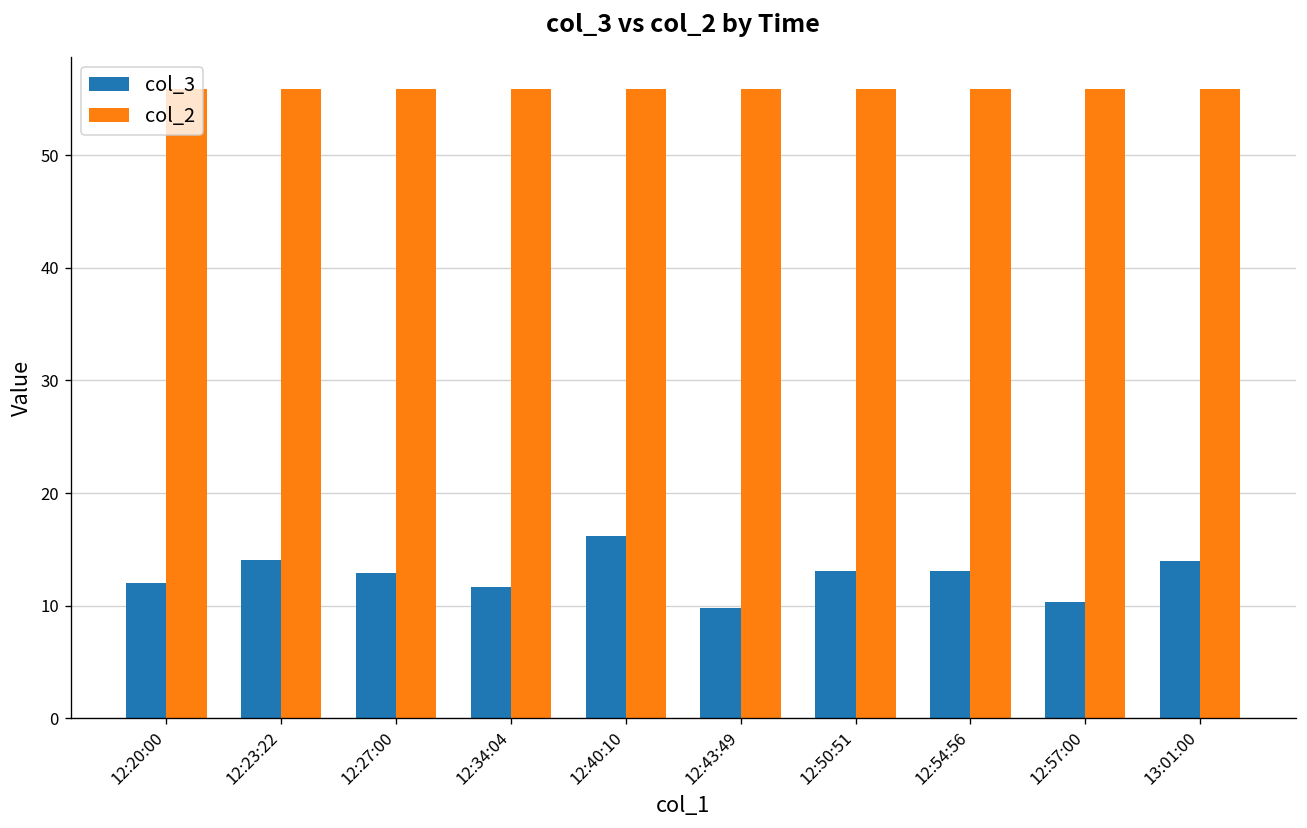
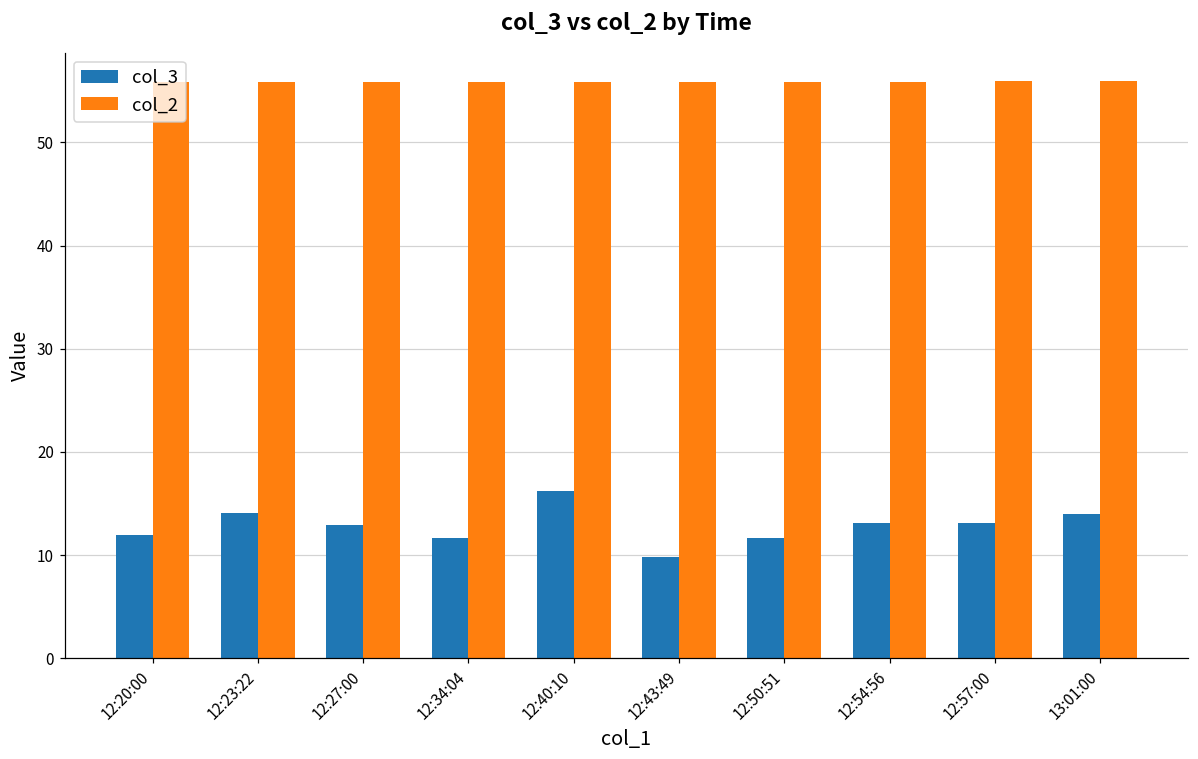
  {
    "col_3": {
      "12:20:00": 12,
      "12:23:22": 14,
      "12:27:00": 13,
      "12:34:04": 12,
      "12:40:10": 16,
      "12:43:49": 10,
-     "12:50:51": 13,
+     "12:50:51": 12,
      "12:54:56": 13,
-     "12:57:00": 10,
+     "12:57:00": 13,
      "13:01:00": 14
    },
    "col_2": {
      "12:23:22": 56,
      "12:27:00": 56,
      "12:34:04": 56,
      "12:40:10": 56,
      "12:43:49": 56,
      "12:50:51": 56,
      "12:54:56": 56,
      "12:57:00": 56,
      "13:01:00": 56
    }
  }
